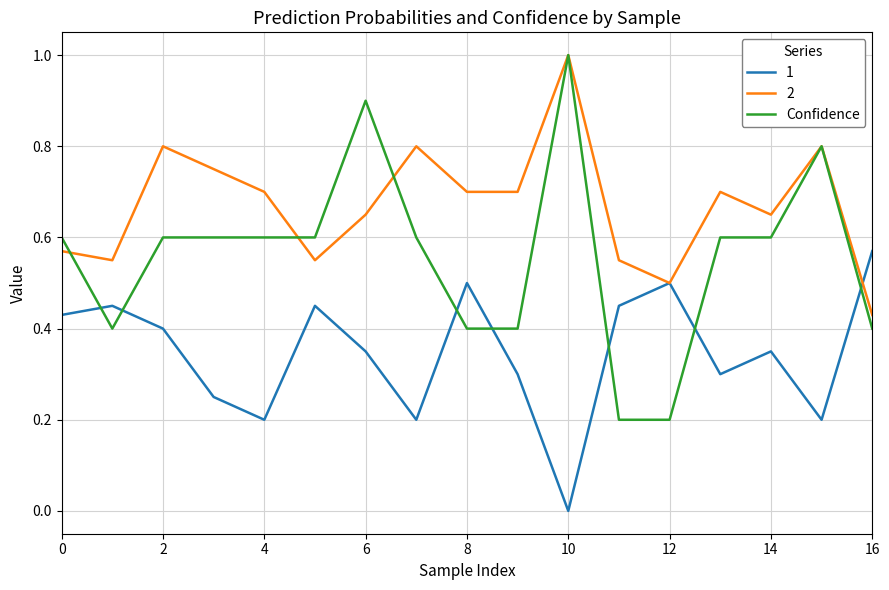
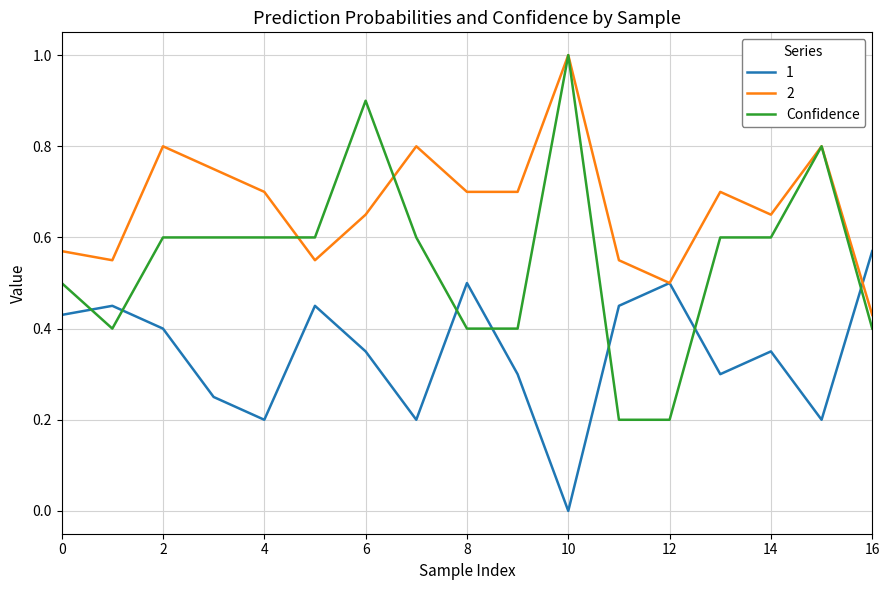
  {
    "1": {
      "0": 0.43,
      "2": 0.4,
      "4": 0.2,
      "6": 0.35,
      "8": 0.5,
      "10": 0.0,
      "14": 0.35,
      "16": 0.57
    },
    "2": {
      "0": 0.57,
      "2": 0.8,
      "4": 0.7,
      "6": 0.65,
      "8": 0.7,
      "14": 0.65,
      "16": 0.43
    },
    "Confidence": {
-     "0": 0.6,
+     "0": 0.5,
      "2": 0.6,
      "4": 0.6,
      "6": 0.9,
      "8": 0.4,
      "12": 0.2,
      "14": 0.6,
      "16": 0.4
    }
  }
